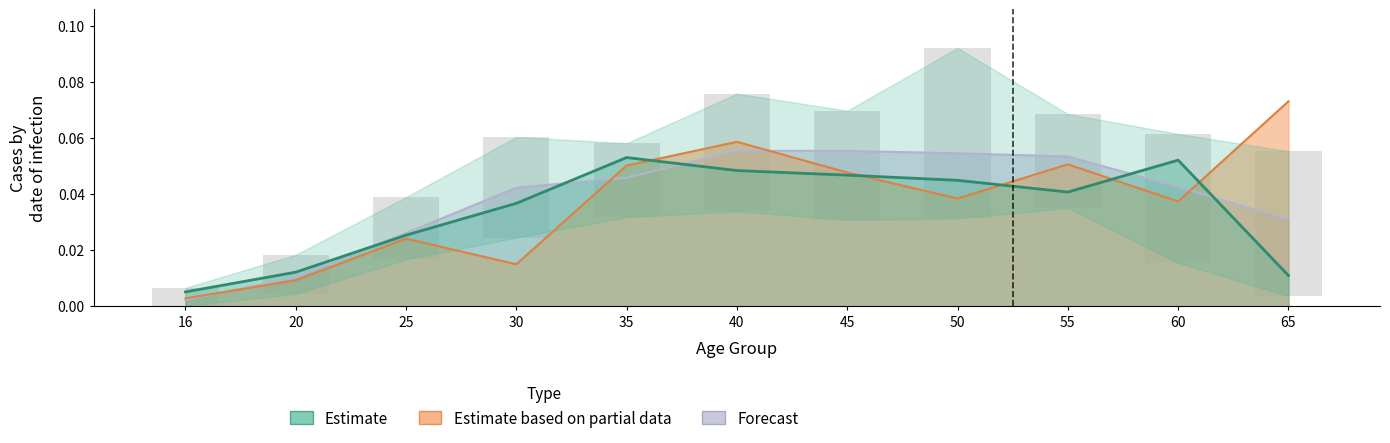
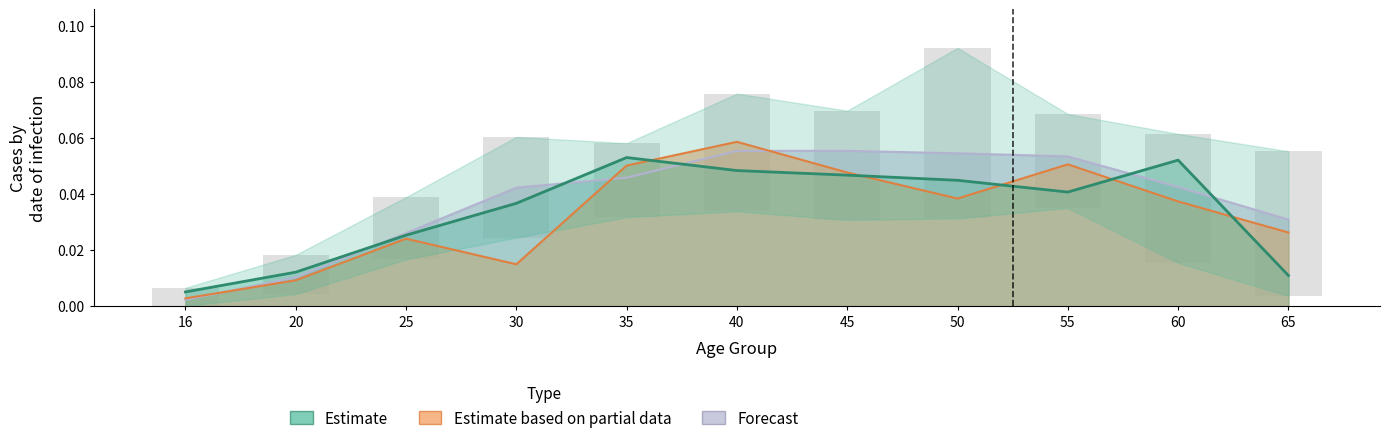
  {
    "Estimate based on partial data": {
      "20": 0.009,
      "25": 0.024,
      "30": 0.015,
      "35": 0.050,
      "40": 0.059,
      "45": 0.048,
      "50": 0.038,
      "55": 0.051,
      "60": 0.037,
-     "65": 0.073
+     "65": 0.026
    }
  }
